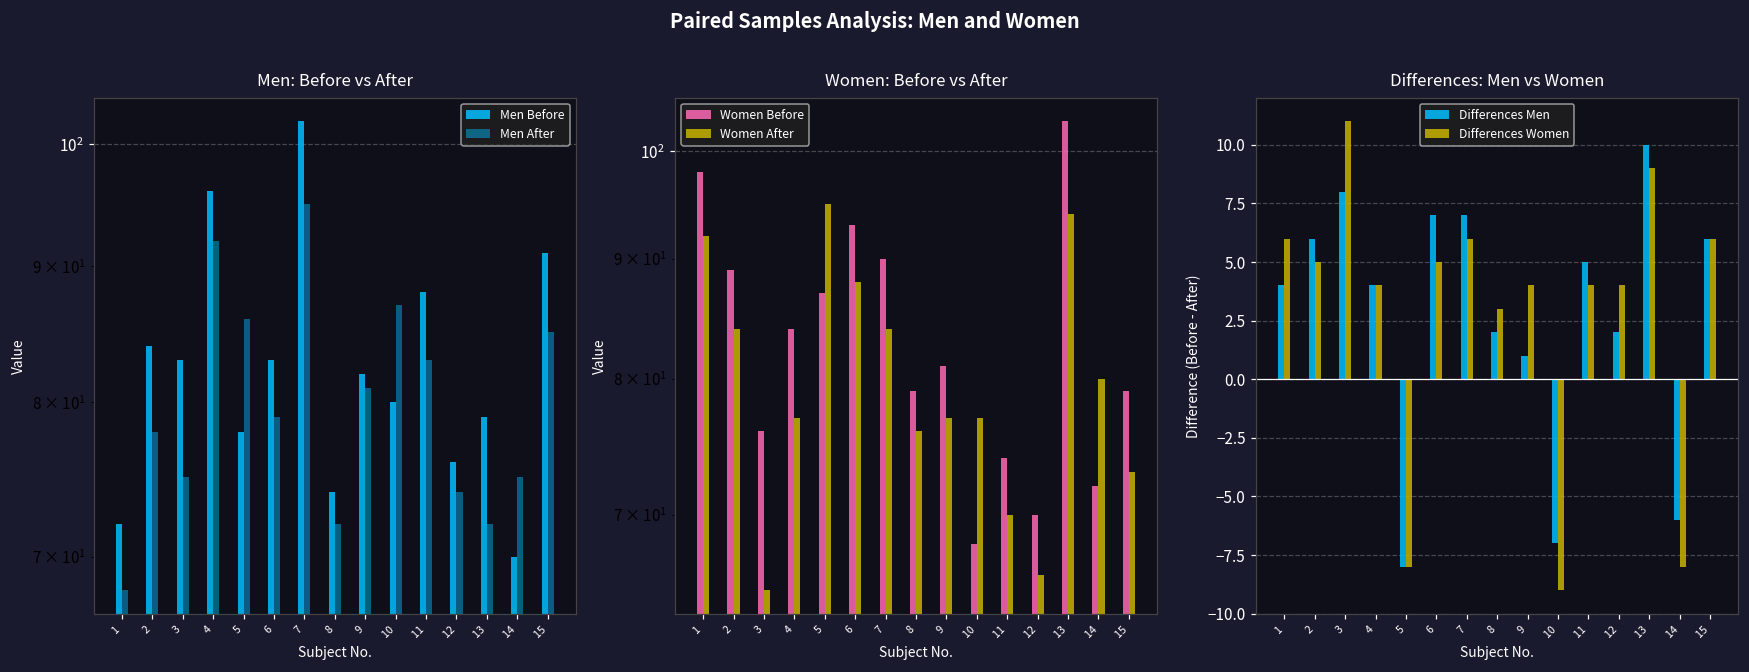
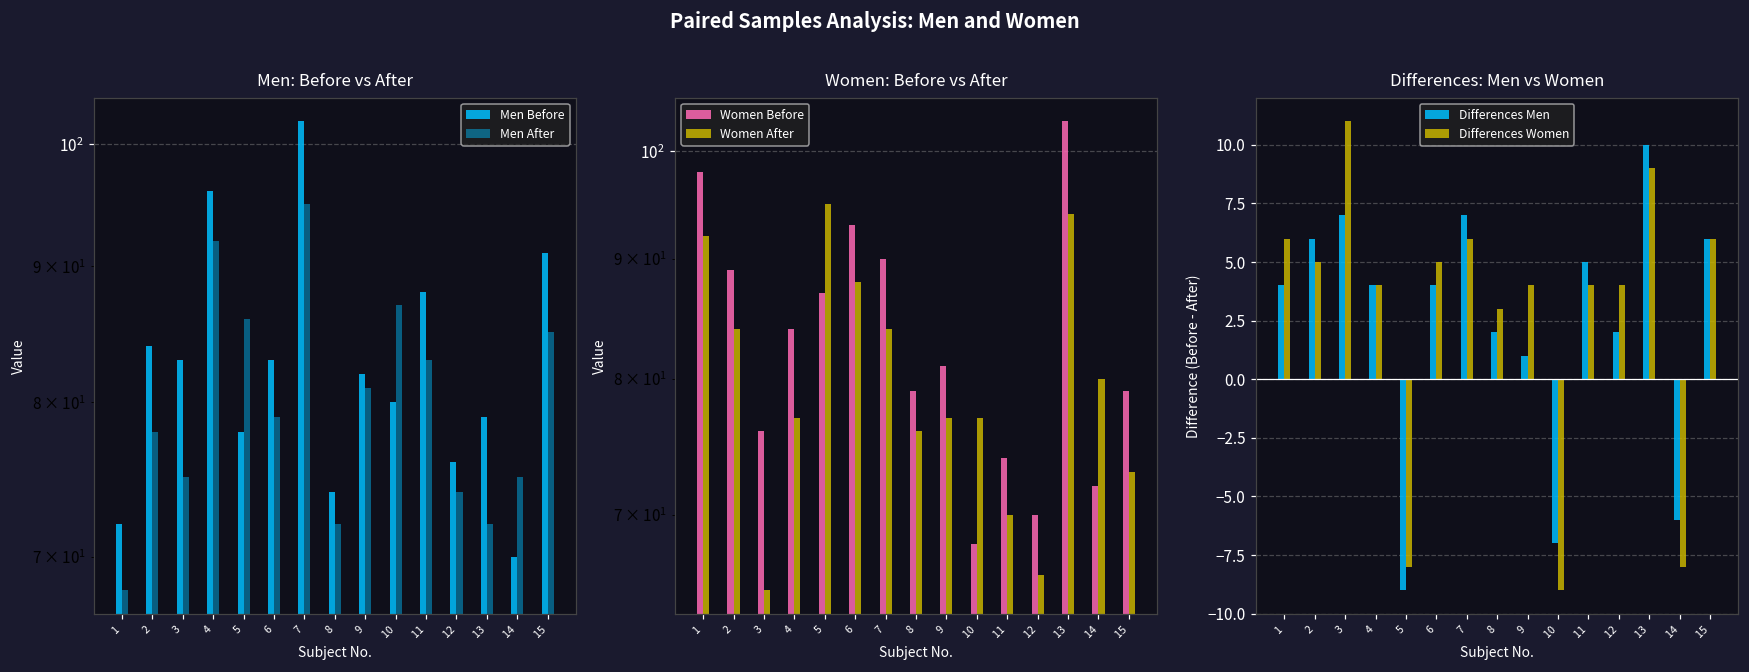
  {
    "Differences: Men vs Women": {
      "Differences Men": {
        "1": 4,
        "2": 6,
-       "3": 8,
+       "3": 7,
        "4": 4,
-       "5": -8,
-       "6": 7,
+       "5": -9,
+       "6": 4,
        "7": 7,
        "8": 2,
        "9": 1,
        "10": -7,
        "11": 5,
        "12": 2,
        "13": 10,
        "14": -6,
        "15": 6
      },
      "Differences Women": {
        "1": 6,
        "2": 5,
        "3": 11,
        "4": 4,
        "5": -8,
        "6": 5,
        "7": 6,
        "8": 3,
        "9": 4,
        "10": -9,
        "11": 4,
        "12": 4,
        "13": 9,
        "14": -8,
        "15": 6
      }
    }
  }
